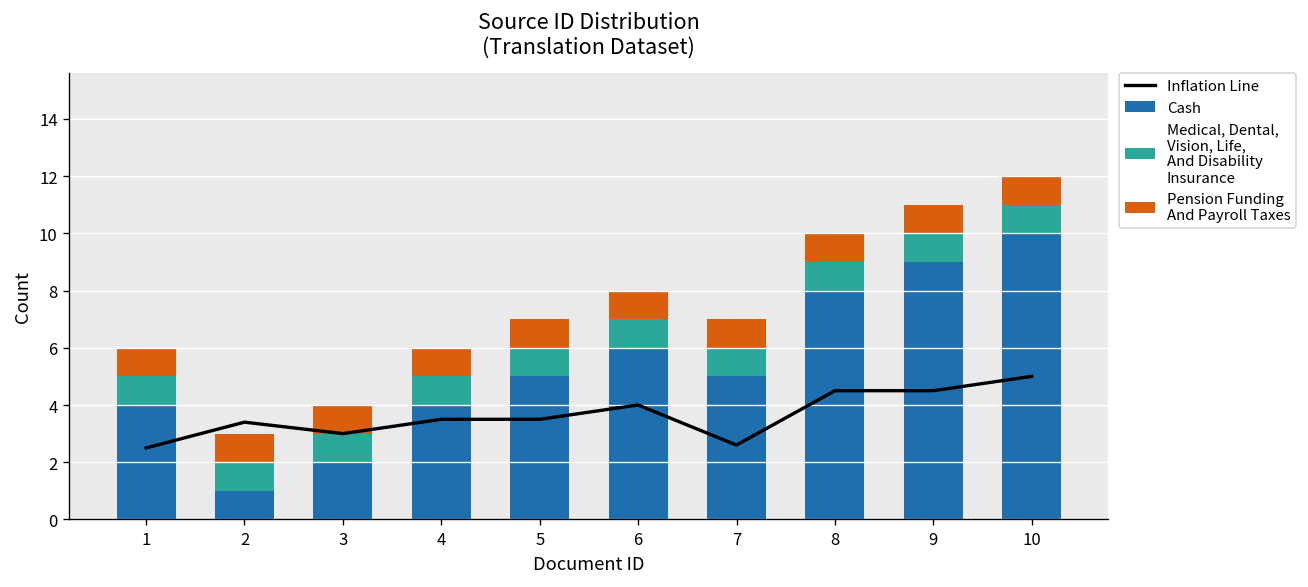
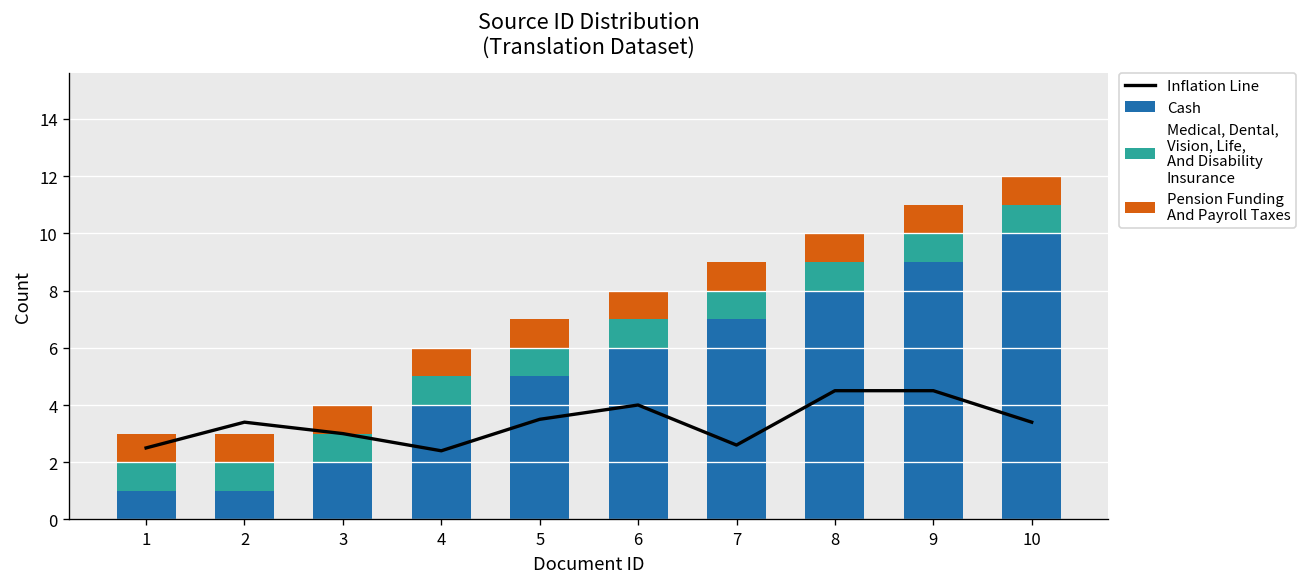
  {
    "Cash": {
-     "1": 4,
+     "1": 1,
      "2": 1,
      "3": 2,
      "4": 4,
      "5": 5,
      "6": 6,
-     "7": 5,
+     "7": 7,
      "8": 8,
      "9": 9,
      "10": 10
    },
    "Inflation Line": {
      "1": 2.5,
      "2": 3.4,
      "3": 3.0,
-     "4": 3.5,
+     "4": 2.4,
      "5": 3.5,
      "6": 4.0,
      "7": 2.6,
      "8": 4.5,
      "9": 4.5,
-     "10": 5.0
+     "10": 3.4
    },
    "Medical, Dental, Vision, Life, And Disability Insurance": {
      "1": 1.0,
      "2": 1.0,
      "3": 1.0,
      "4": 1.0,
      "5": 1.0,
      "6": 1.0,
      "7": 1.0,
      "8": 1.0,
      "9": 1.0,
      "10": 1.0
    },
    "Pension Funding And Payroll Taxes": {
      "1": 1.0,
      "2": 1.0,
      "3": 1.0,
      "4": 1.0,
      "5": 1.0,
      "6": 1.0,
      "7": 1.0,
      "8": 1.0,
      "9": 1.0,
      "10": 1.0
    }
  }
